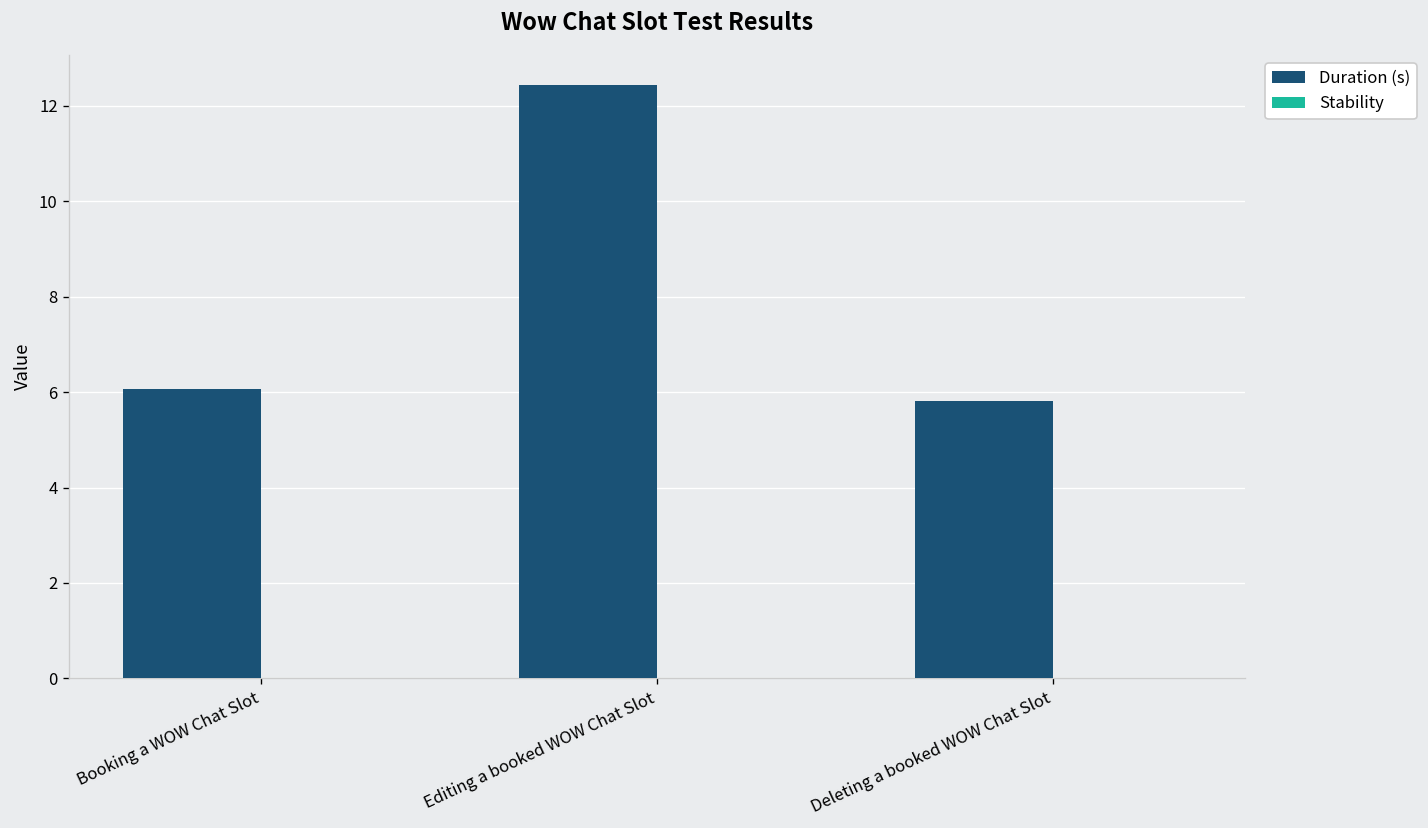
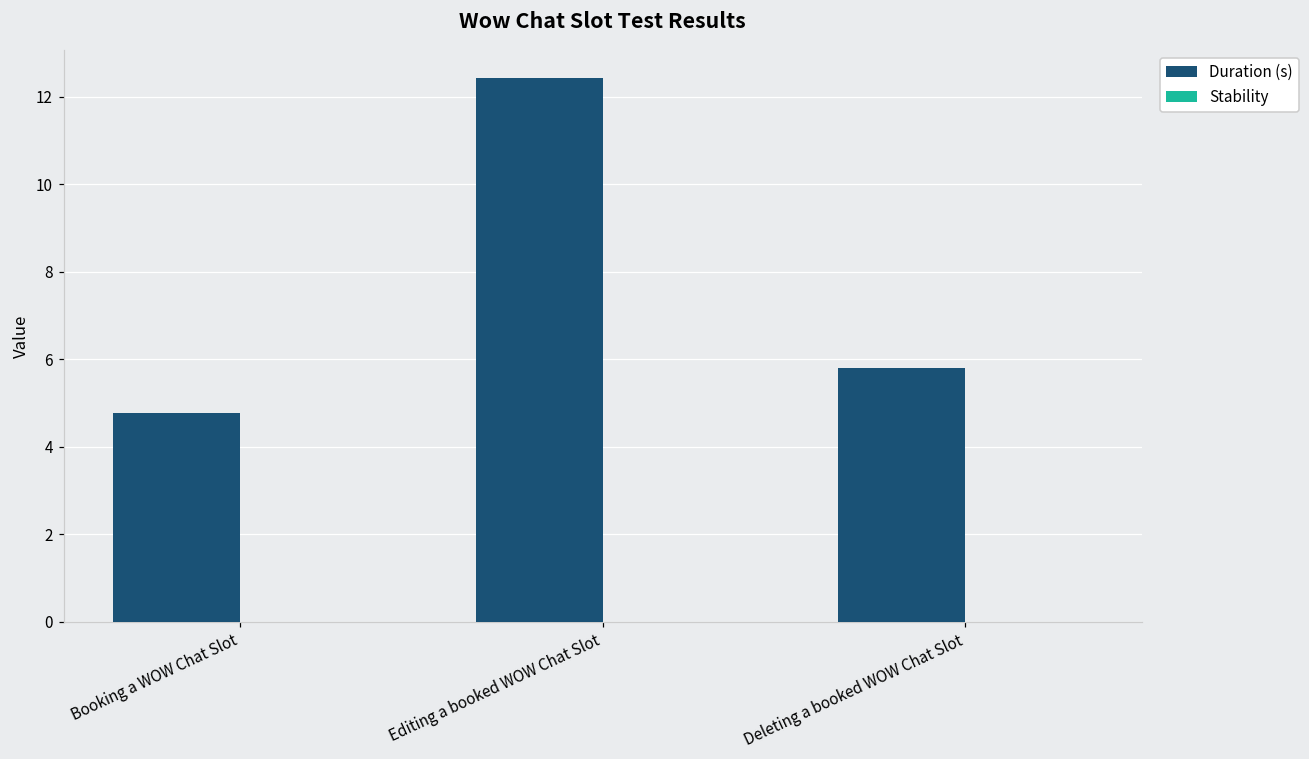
  {
    "Duration (s)": {
-     "Booking a WOW Chat Slot": 6.1,
+     "Booking a WOW Chat Slot": 4.8,
      "Editing a booked WOW Chat Slot": 12.4,
      "Deleting a booked WOW Chat Slot": 5.8
    },
    "Stability": {
      "Booking a WOW Chat Slot": 0.0,
      "Editing a booked WOW Chat Slot": 0.0,
      "Deleting a booked WOW Chat Slot": 0.0
    }
  }
